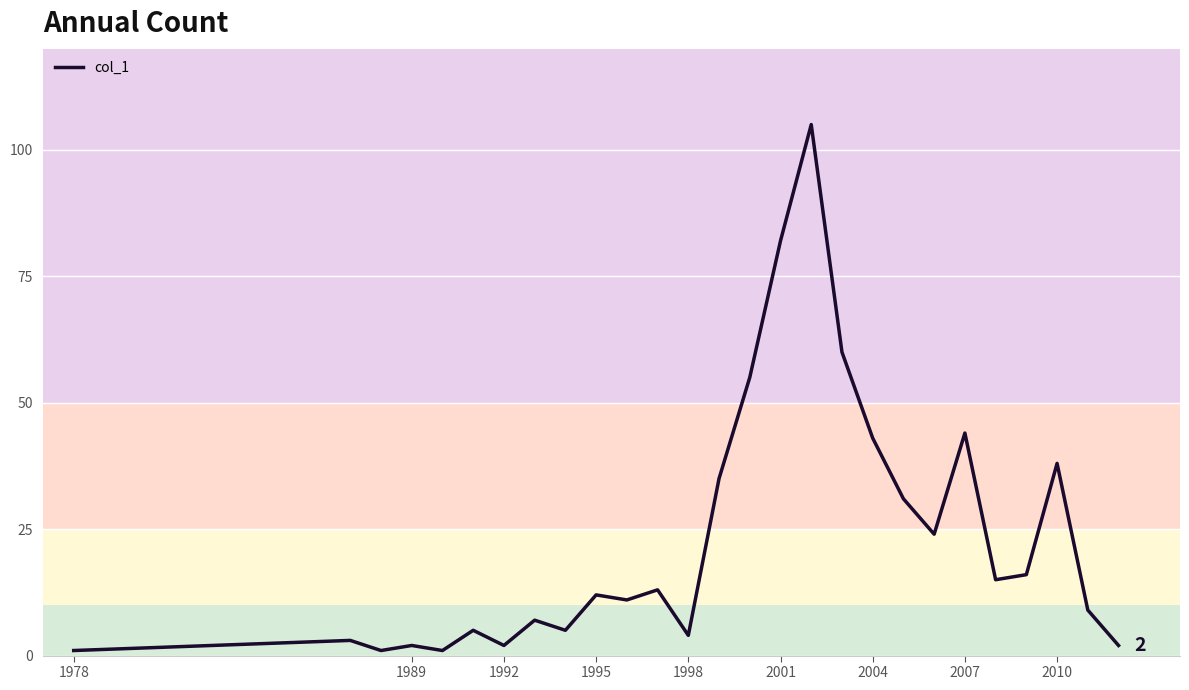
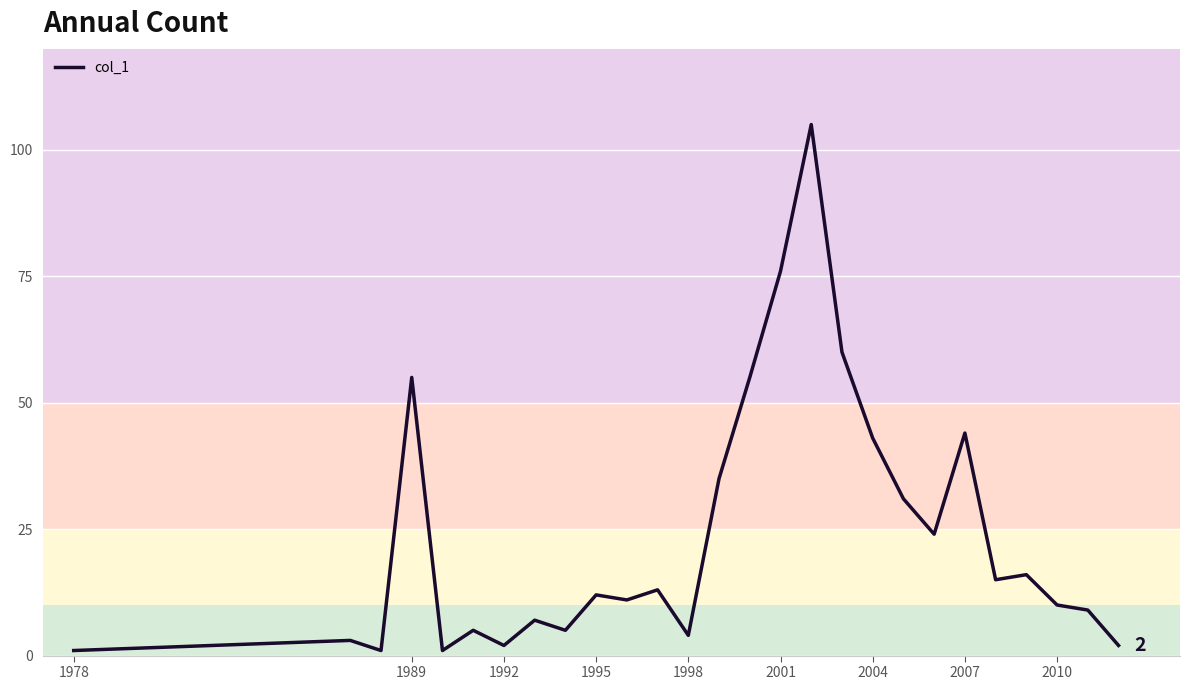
  {
    "1978": 1,
-   "1989": 2,
+   "1989": 55,
    "1992": 2,
    "1995": 12,
    "1998": 4,
-   "2001": 82,
+   "2001": 76,
    "2004": 43,
    "2007": 44,
-   "2010": 38
+   "2010": 10
  }
